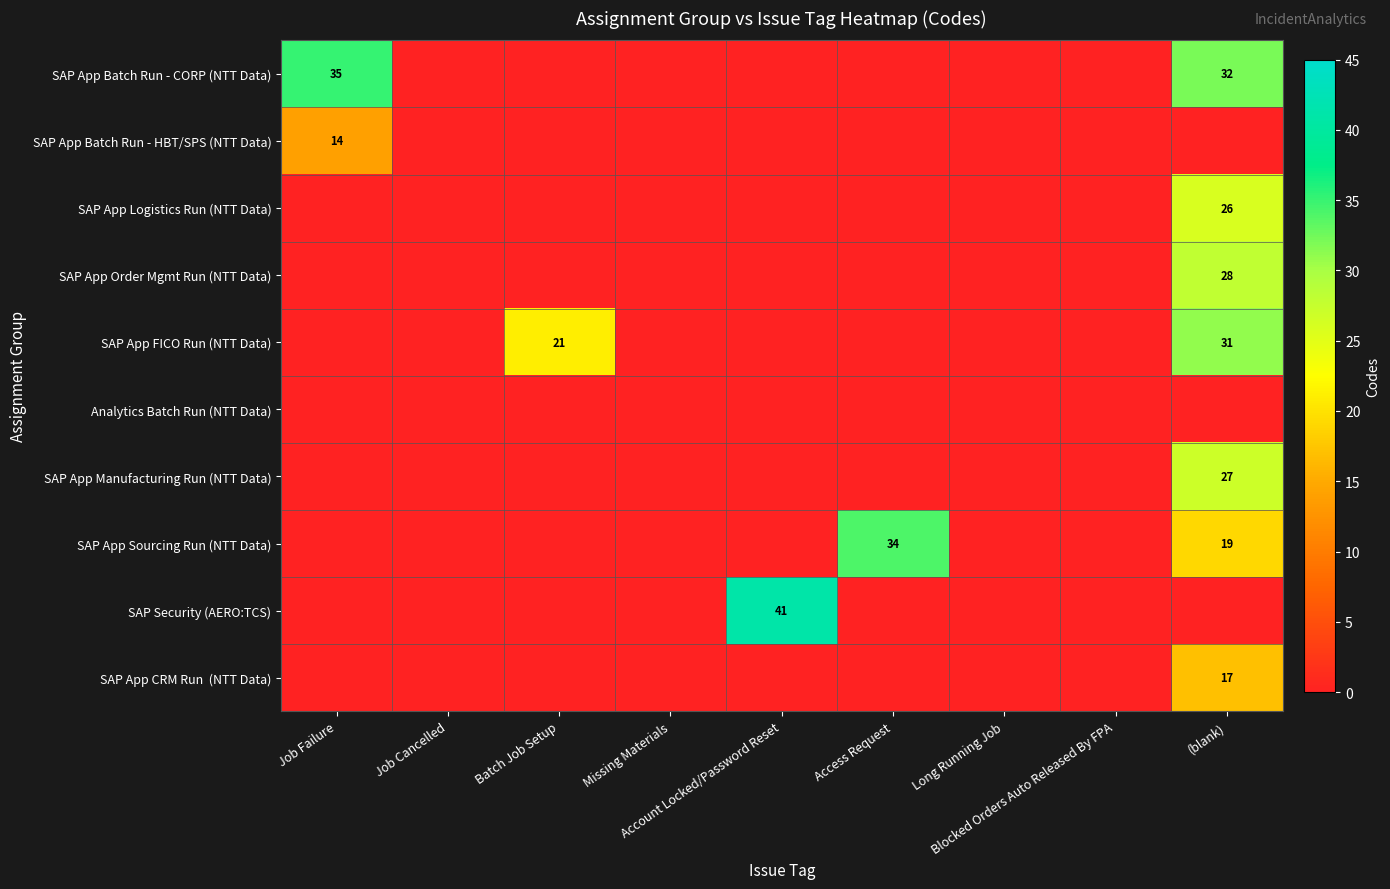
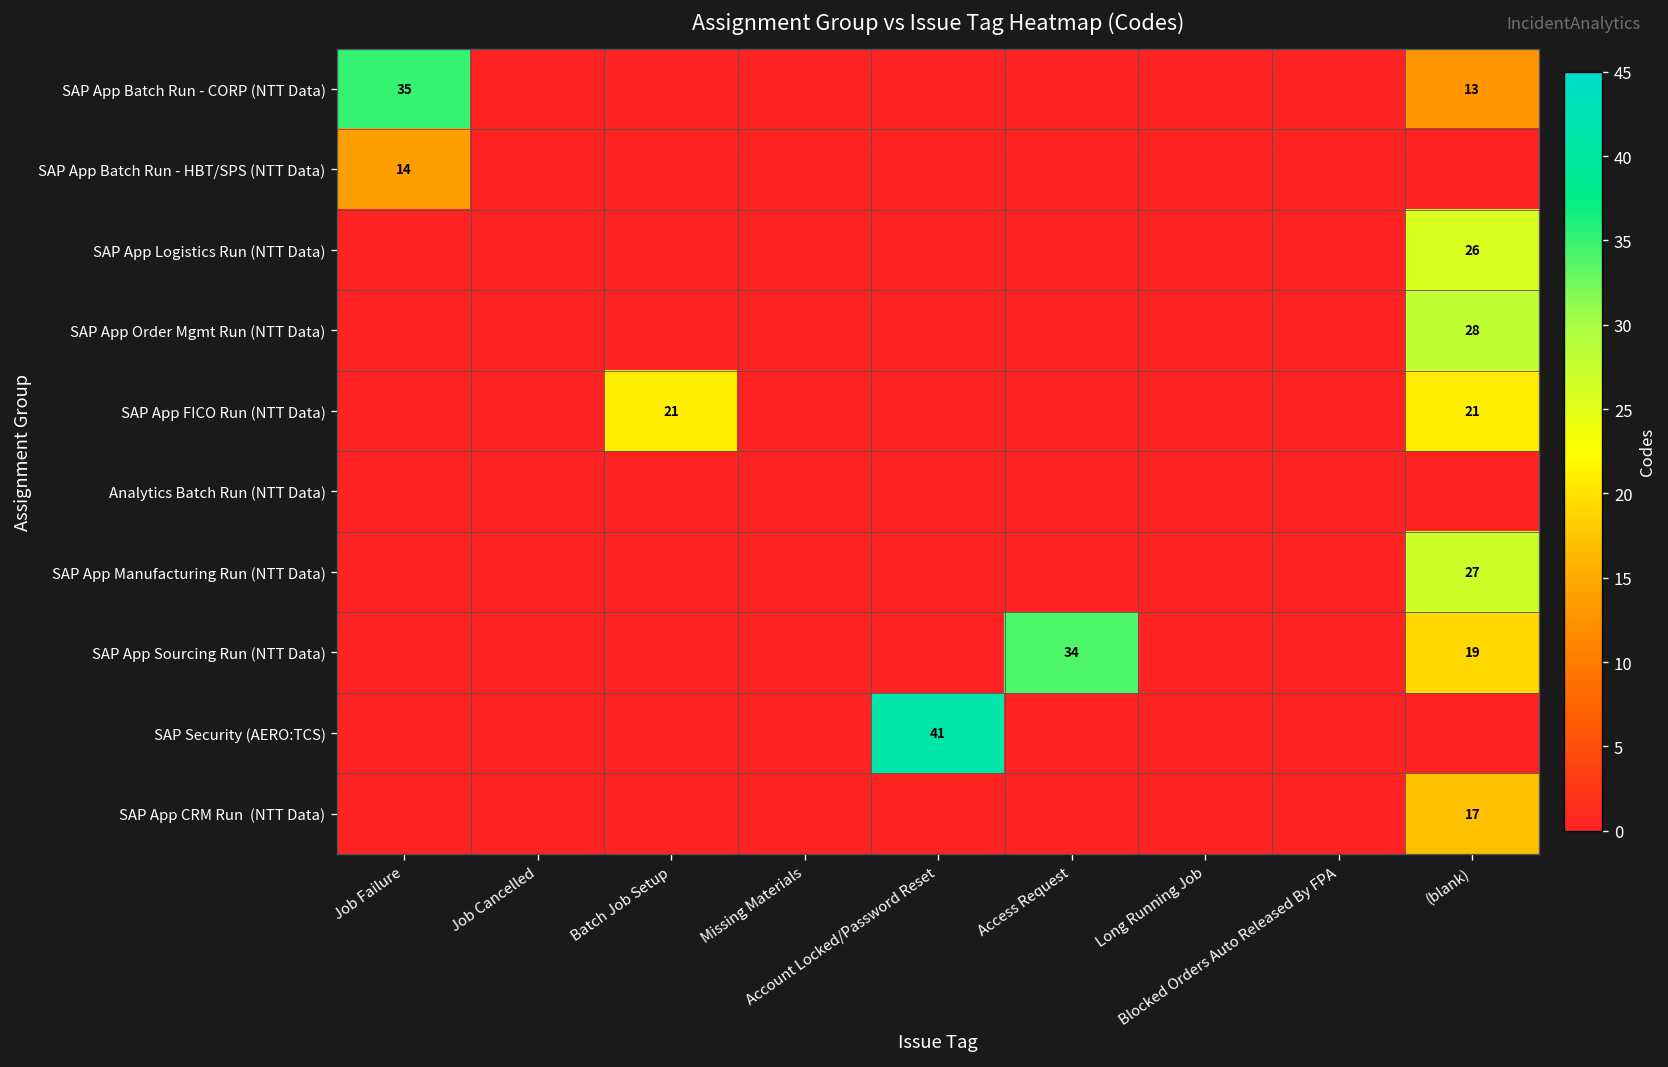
  {
    "SAP App Batch Run - CORP (NTT Data)": {
      "Job Failure": 35,
-     "(blank)": 32
+     "(blank)": 13
    },
    "SAP App Batch Run - HBT/SPS (NTT Data)": {
      "Job Failure": 14
    },
    "SAP App Logistics Run (NTT Data)": {
      "(blank)": 26
    },
    "SAP App Order Mgmt Run (NTT Data)": {
      "(blank)": 28
    },
    "SAP App FICO Run (NTT Data)": {
      "Batch Job Setup": 21,
-     "(blank)": 31
+     "(blank)": 21
    },
    "SAP App Manufacturing Run (NTT Data)": {
      "(blank)": 27
    },
    "SAP App Sourcing Run (NTT Data)": {
      "Access Request": 34,
      "(blank)": 19
    },
    "SAP Security (AERO:TCS)": {
      "Account Locked/Password Reset": 41
    },
    "SAP App CRM Run (NTT Data)": {
      "(blank)": 17
    }
  }
